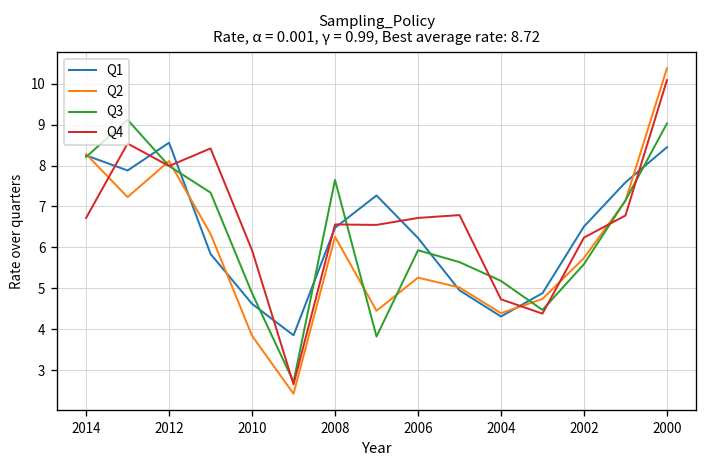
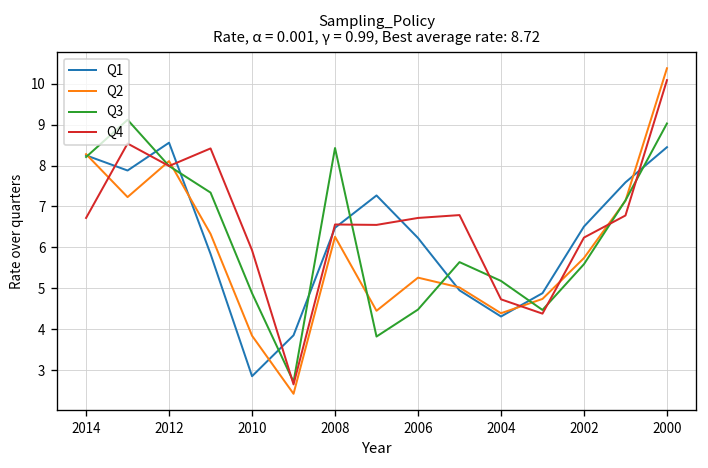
  {
    "Q1": {
      "2012": 8.6,
-     "2010": 4.6,
+     "2010": 2.9,
      "2008": 6.5,
      "2006": 6.2,
      "2004": 4.3,
      "2002": 6.5,
      "2000": 8.5
    },
    "Q2": {
      "2012": 8.1,
      "2010": 3.8,
      "2008": 6.3,
      "2006": 5.3,
      "2004": 4.4,
      "2002": 5.7,
      "2000": 10.4
    },
    "Q3": {
      "2010": 4.9,
-     "2008": 7.7,
-     "2006": 5.9,
+     "2008": 8.4,
+     "2006": 4.5,
      "2004": 5.2,
      "2002": 5.6,
      "2000": 9.0
    },
    "Q4": {
      "2014": 6.7,
      "2010": 5.9,
      "2008": 6.6,
      "2006": 6.7,
      "2004": 4.7,
      "2002": 6.2,
      "2000": 10.1
    }
  }
